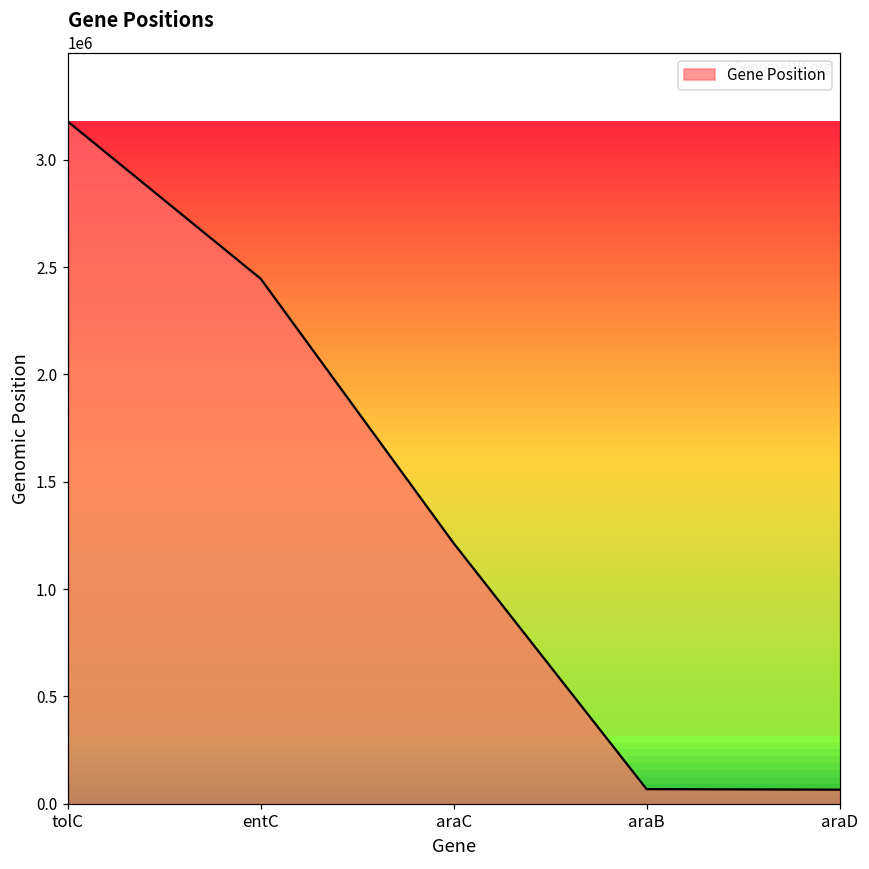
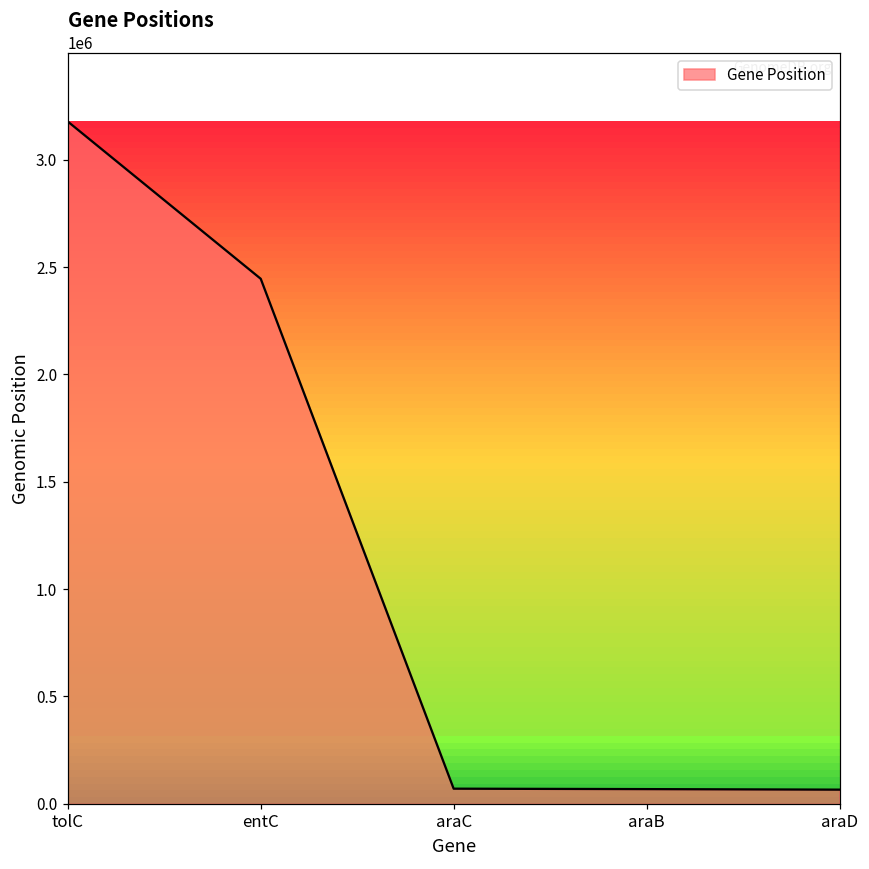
  {
    "tolC": 3180000,
    "entC": 2450000,
-   "araC": 1210000,
+   "araC": 70000,
    "araB": 70000,
    "araD": 70000
  }
